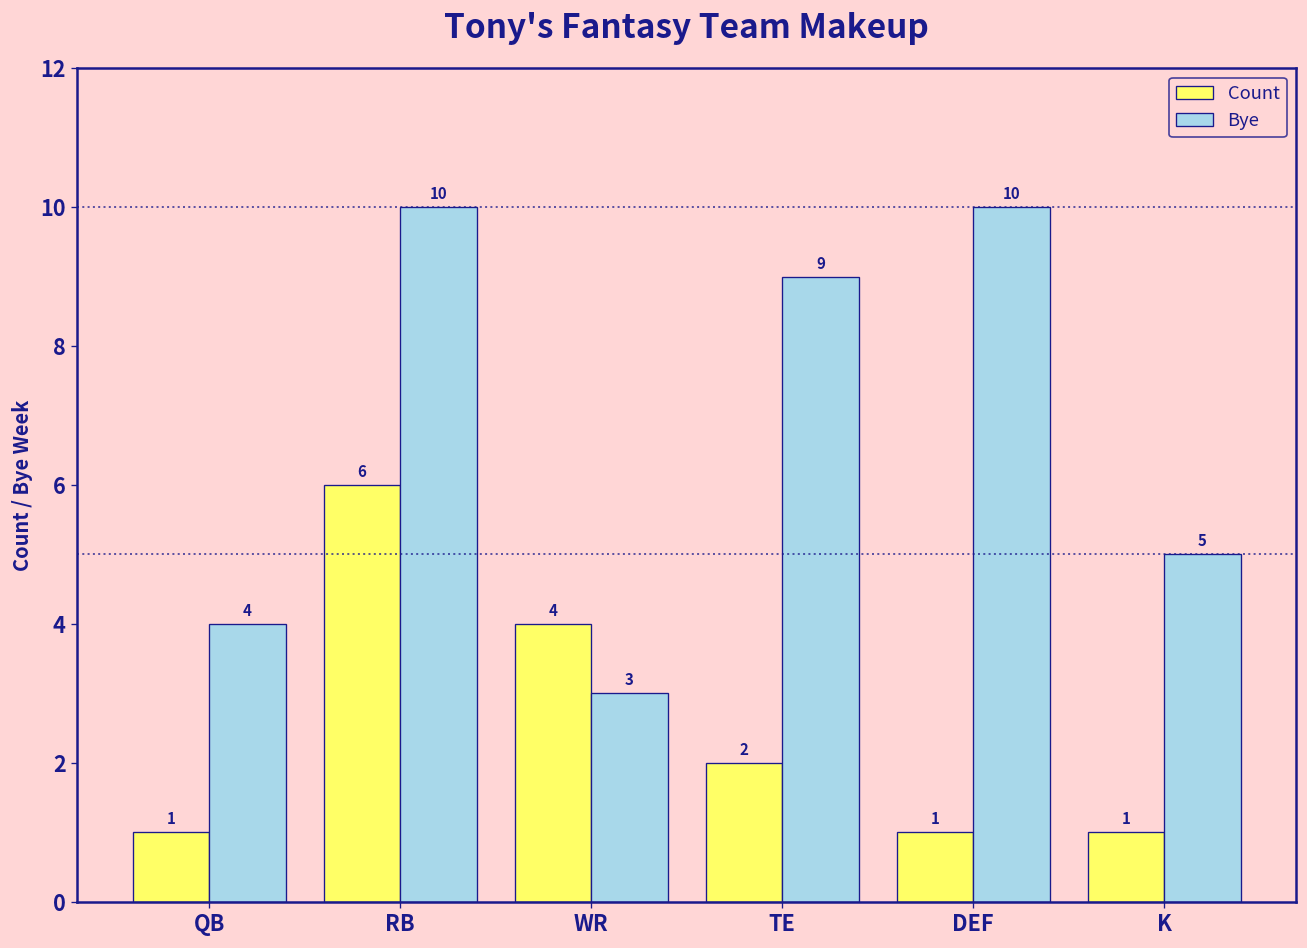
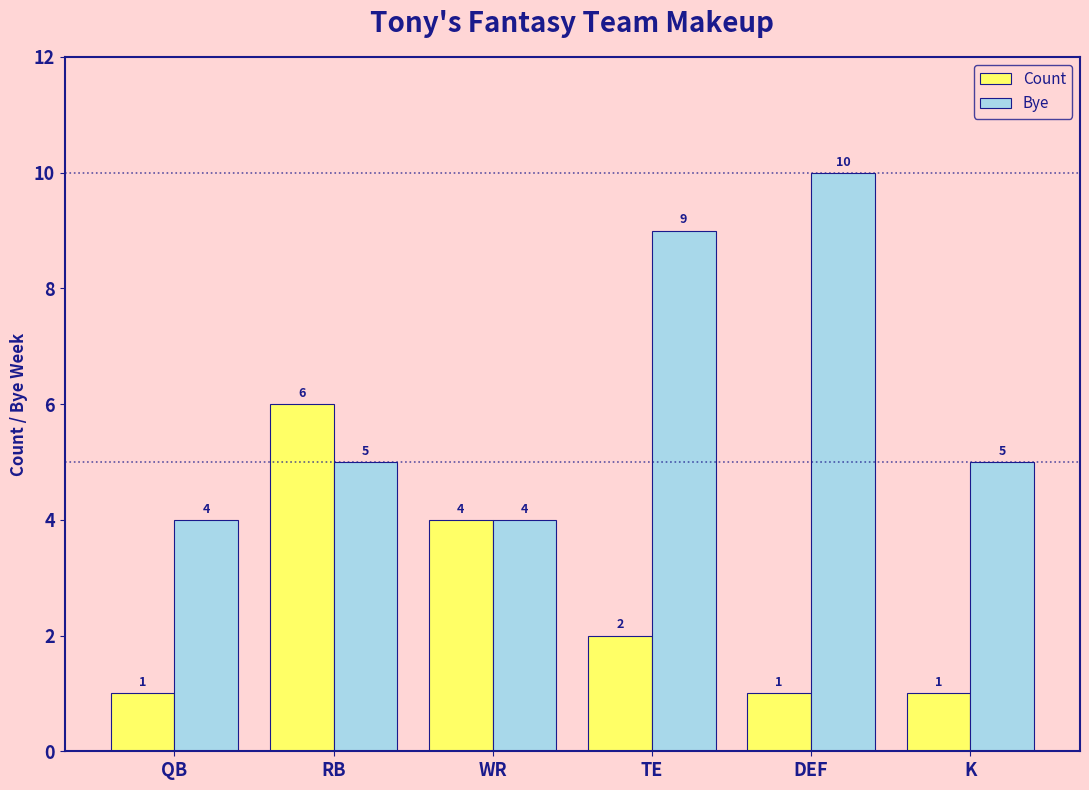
  {
    "Count": {
      "QB": 1,
      "RB": 6,
      "WR": 4,
      "TE": 2,
      "DEF": 1,
      "K": 1
    },
    "Bye": {
      "QB": 4,
-     "RB": 10,
-     "WR": 3,
+     "RB": 5,
+     "WR": 4,
      "TE": 9,
      "DEF": 10,
      "K": 5
    }
  }
